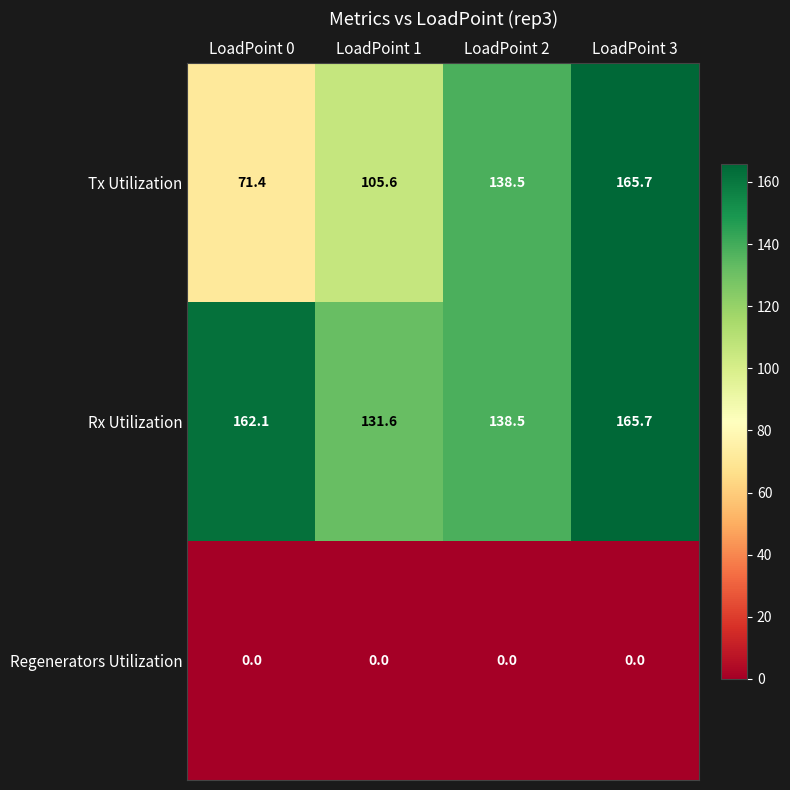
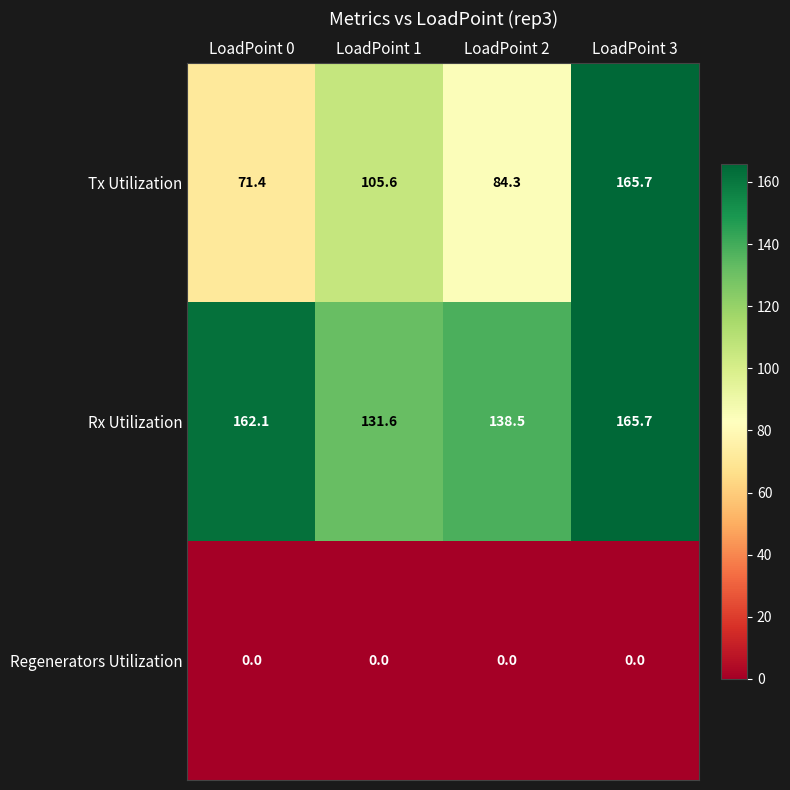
  {
    "Tx Utilization": {
      "LoadPoint 0": 71.4,
      "LoadPoint 1": 105.6,
-     "LoadPoint 2": 138.5,
+     "LoadPoint 2": 84.3,
      "LoadPoint 3": 165.7
    },
    "Rx Utilization": {
      "LoadPoint 0": 162.1,
      "LoadPoint 1": 131.6,
      "LoadPoint 2": 138.5,
      "LoadPoint 3": 165.7
    },
    "Regenerators Utilization": {
      "LoadPoint 0": 0.0,
      "LoadPoint 1": 0.0,
      "LoadPoint 2": 0.0,
      "LoadPoint 3": 0.0
    }
  }
